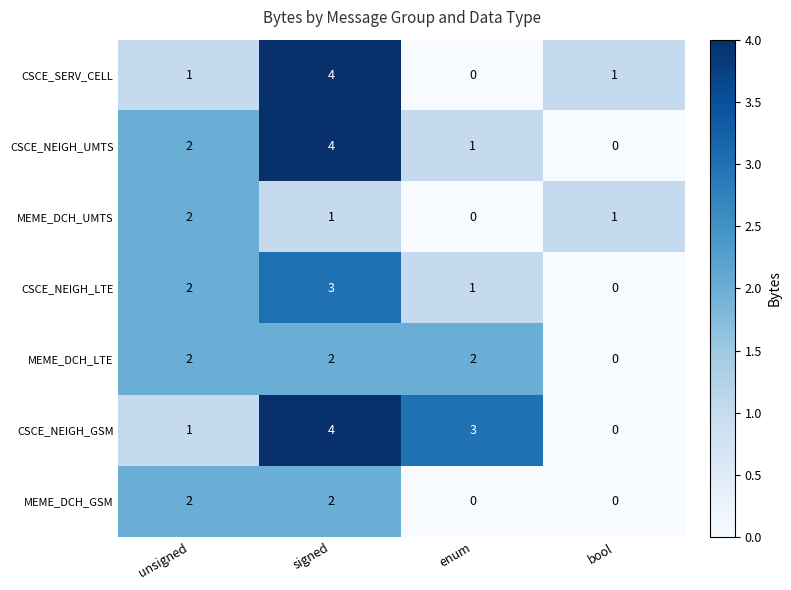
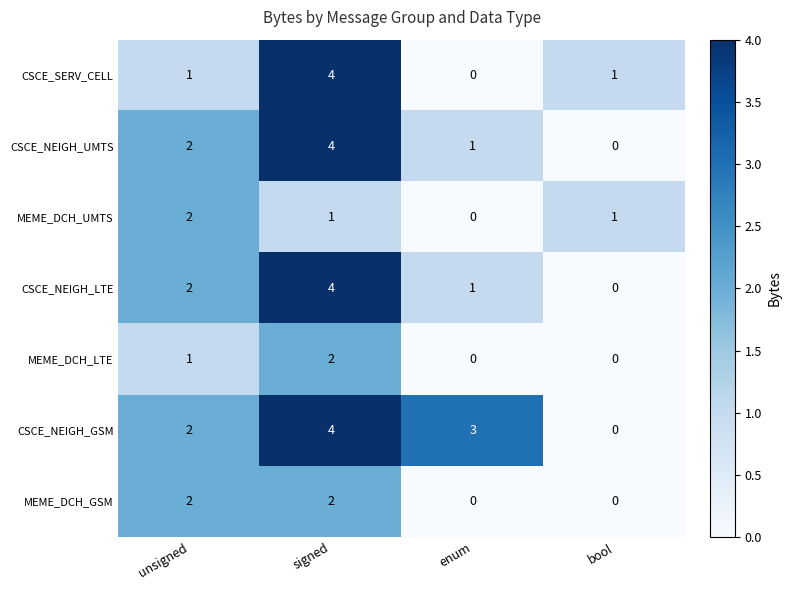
  {
    "CSCE_SERV_CELL": {
      "unsigned": 1,
      "signed": 4,
      "enum": 0,
      "bool": 1
    },
    "CSCE_NEIGH_UMTS": {
      "unsigned": 2,
      "signed": 4,
      "enum": 1,
      "bool": 0
    },
    "MEME_DCH_UMTS": {
      "unsigned": 2,
      "signed": 1,
      "enum": 0,
      "bool": 1
    },
    "CSCE_NEIGH_LTE": {
      "unsigned": 2,
-     "signed": 3,
+     "signed": 4,
      "enum": 1,
      "bool": 0
    },
    "MEME_DCH_LTE": {
-     "unsigned": 2,
+     "unsigned": 1,
      "signed": 2,
-     "enum": 2,
+     "enum": 0,
      "bool": 0
    },
    "CSCE_NEIGH_GSM": {
-     "unsigned": 1,
+     "unsigned": 2,
      "signed": 4,
      "enum": 3,
      "bool": 0
    },
    "MEME_DCH_GSM": {
      "unsigned": 2,
      "signed": 2,
      "enum": 0,
      "bool": 0
    }
  }
